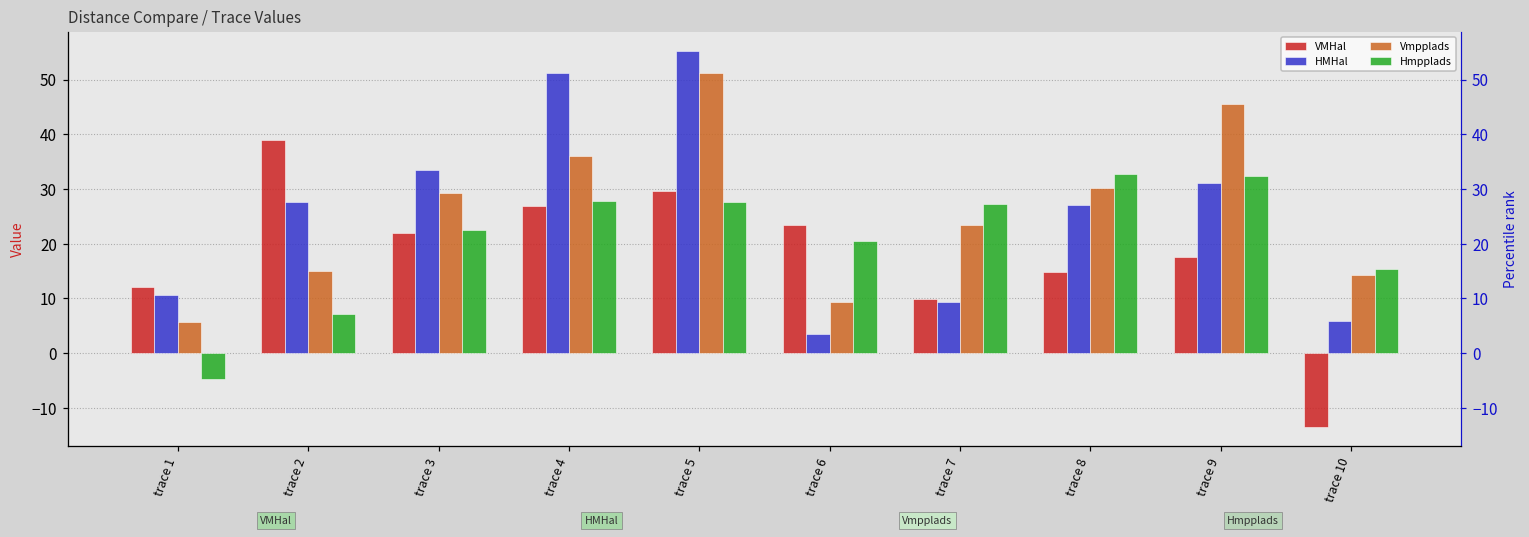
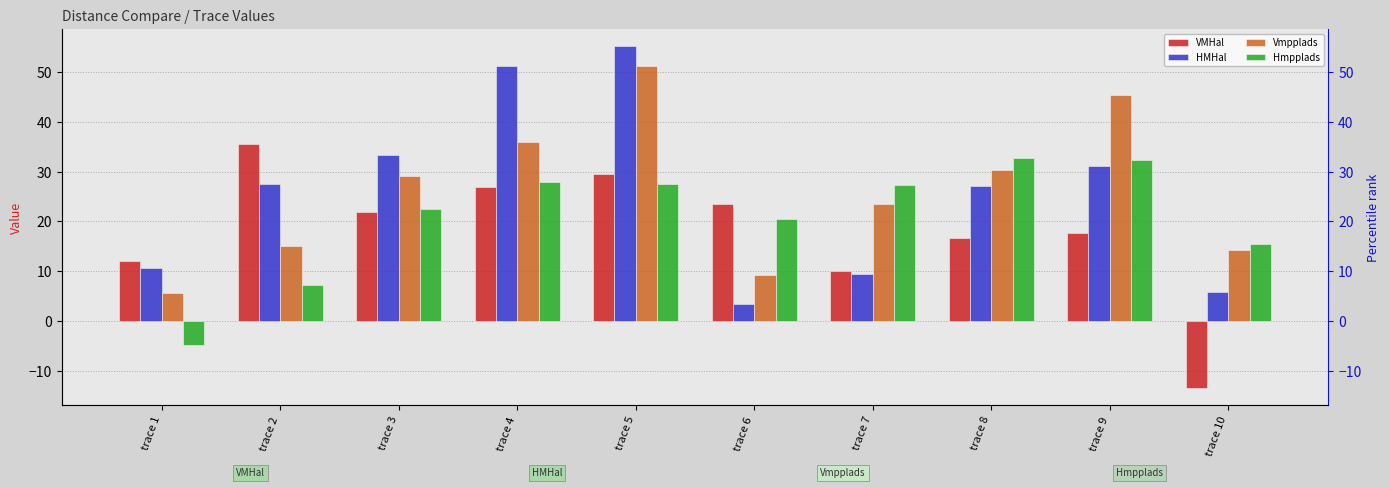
  {
    "VMHal": {
      "trace 1": 12,
-     "trace 2": 39,
+     "trace 2": 36,
      "trace 3": 22,
      "trace 4": 27,
      "trace 5": 30,
      "trace 6": 23,
      "trace 7": 10,
-     "trace 8": 15,
+     "trace 8": 17,
      "trace 9": 18,
      "trace 10": -14
    },
    "HMHal": {
      "trace 1": 11,
      "trace 2": 28,
      "trace 3": 33,
      "trace 4": 51,
      "trace 5": 55,
      "trace 6": 3,
      "trace 7": 9,
      "trace 8": 27,
      "trace 9": 31,
      "trace 10": 6
    },
    "Vmpplads": {
      "trace 1": 6,
      "trace 2": 15,
      "trace 3": 29,
      "trace 4": 36,
      "trace 5": 51,
      "trace 6": 9,
      "trace 7": 24,
      "trace 8": 30,
      "trace 9": 45,
      "trace 10": 14
    },
    "Hmpplads": {
      "trace 1": -5,
      "trace 2": 7,
      "trace 3": 23,
      "trace 4": 28,
      "trace 5": 28,
      "trace 6": 20,
      "trace 7": 27,
      "trace 8": 33,
      "trace 9": 32,
      "trace 10": 15
    }
  }
